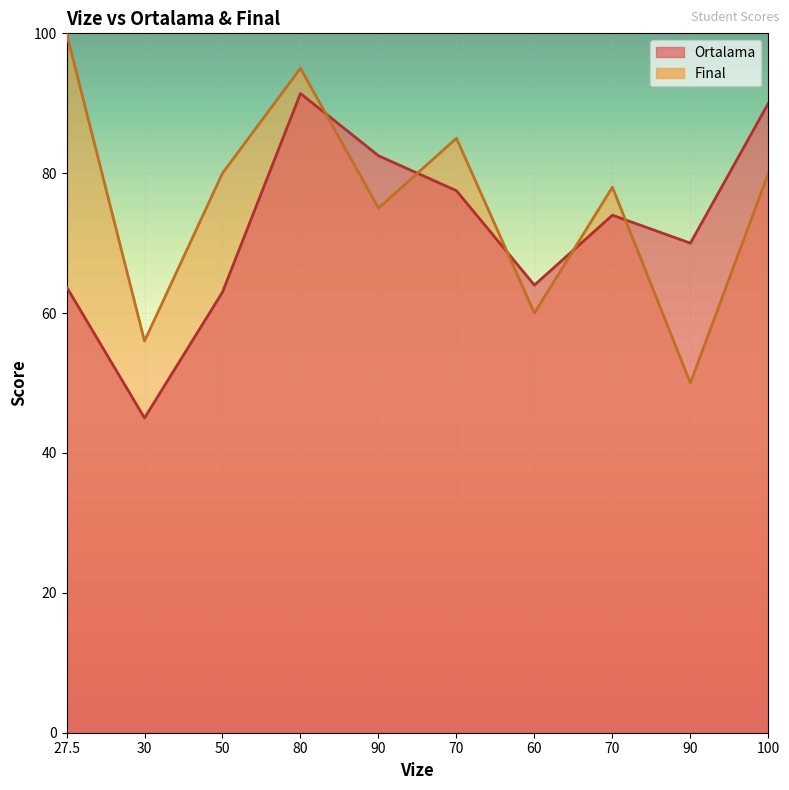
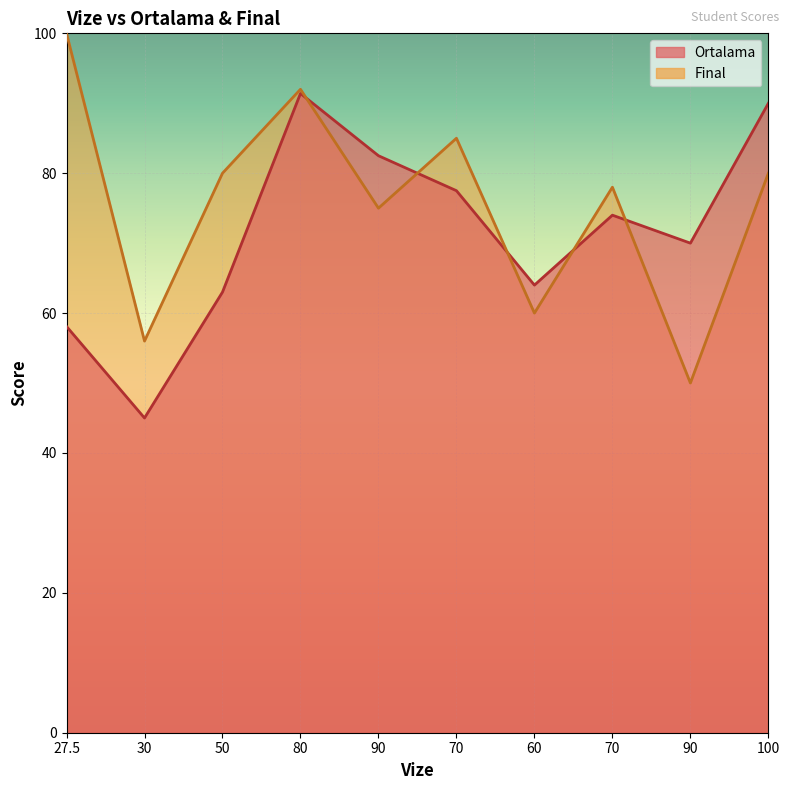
  {
    "Ortalama": {
-     "27.5": 64,
+     "27.5": 58,
      "30": 45,
      "50": 63,
      "80": 91,
      "60": 64,
      "100": 90
    },
    "Final": {
      "27.5": 100,
      "30": 56,
      "50": 80,
-     "80": 95,
+     "80": 92,
      "60": 60,
      "100": 80
    }
  }
